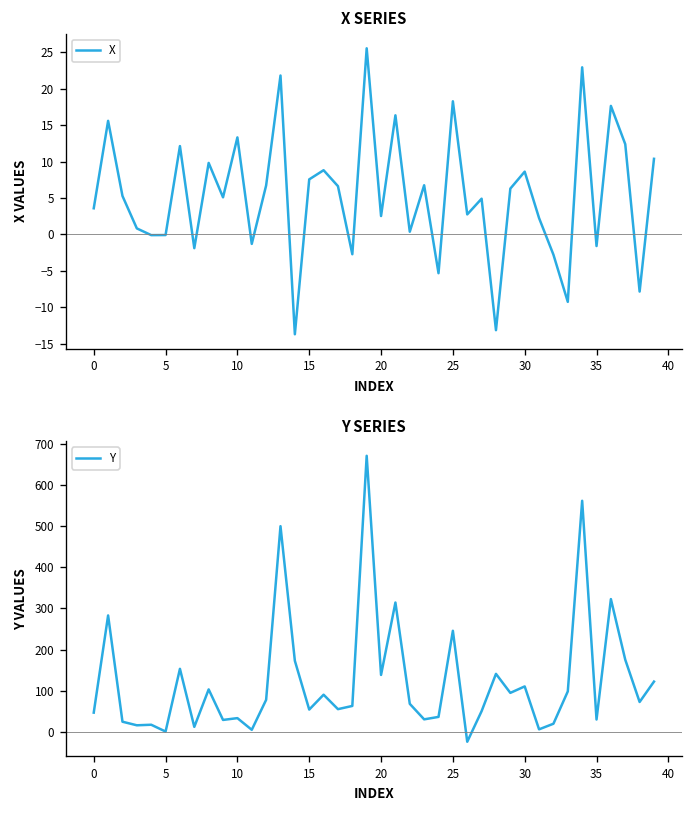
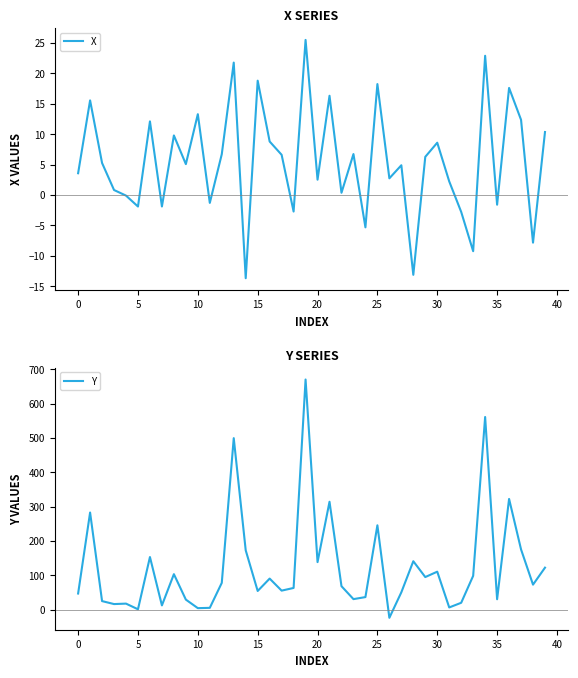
  {
    "X SERIES": {
      "0": 4,
-     "5": 0,
+     "5": -2,
      "10": 13,
-     "15": 8,
+     "15": 19,
      "20": 3,
      "25": 18,
      "30": 9,
      "35": -2
    },
    "Y SERIES": {
      "0": 50,
      "5": 0,
-     "10": 30,
+     "10": 0,
      "15": 50,
      "20": 140,
      "25": 250,
      "30": 110,
      "35": 30
    }
  }
